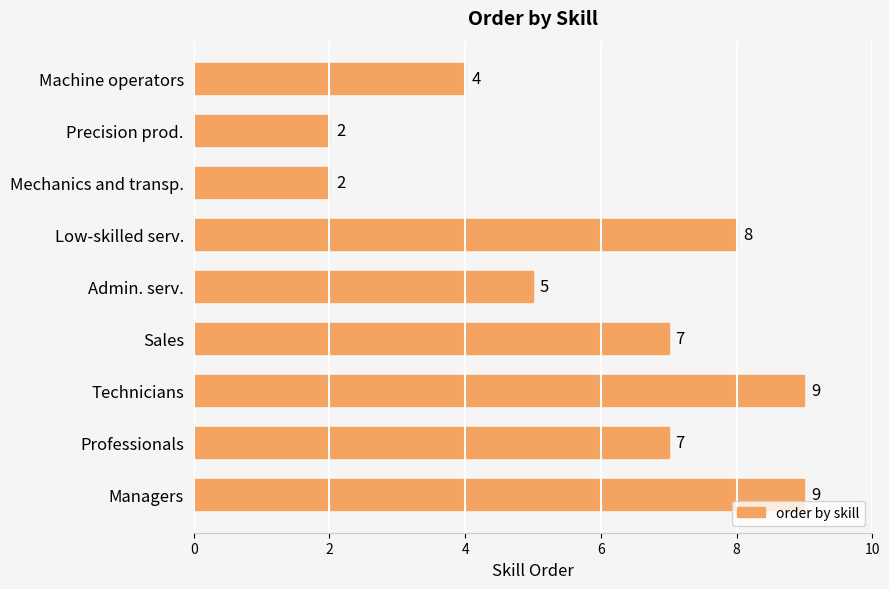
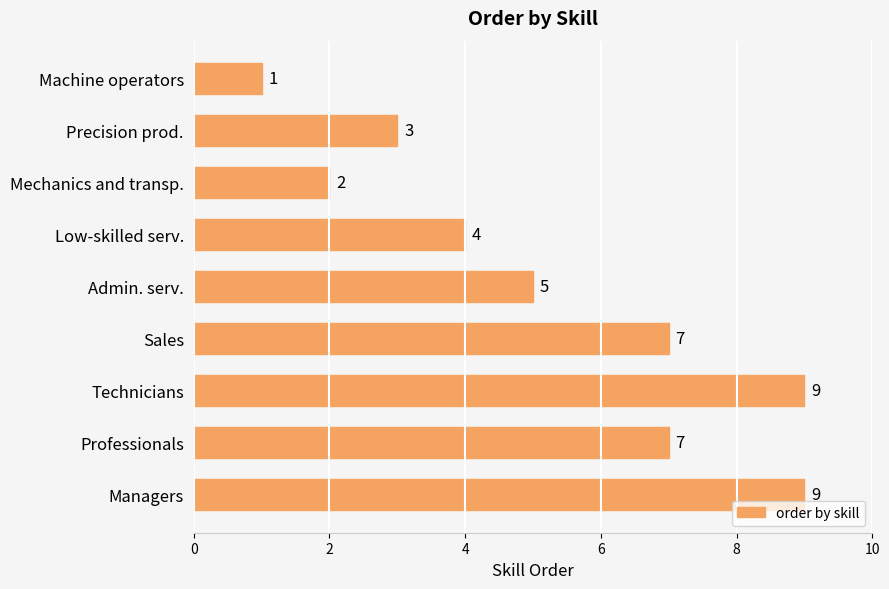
  {
-   "Machine operators": 4,
-   "Precision prod.": 2,
+   "Machine operators": 1,
+   "Precision prod.": 3,
    "Mechanics and transp.": 2,
-   "Low-skilled serv.": 8,
+   "Low-skilled serv.": 4,
    "Admin. serv.": 5,
    "Sales": 7,
    "Technicians": 9,
    "Professionals": 7
  }
